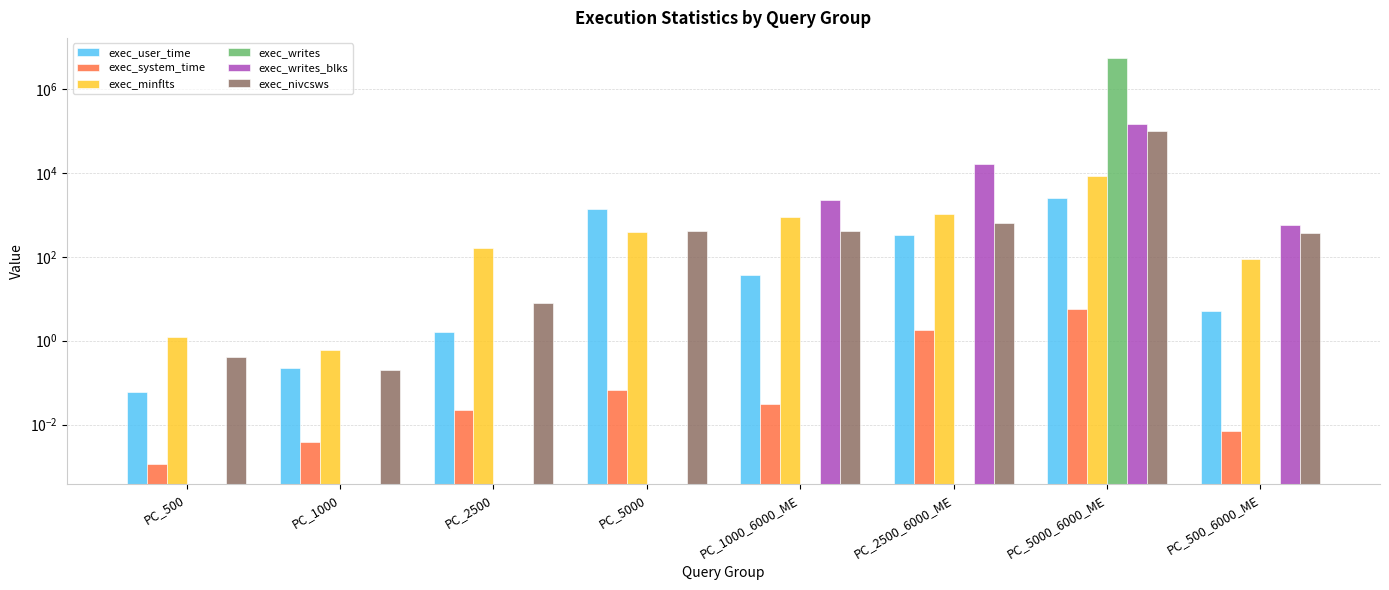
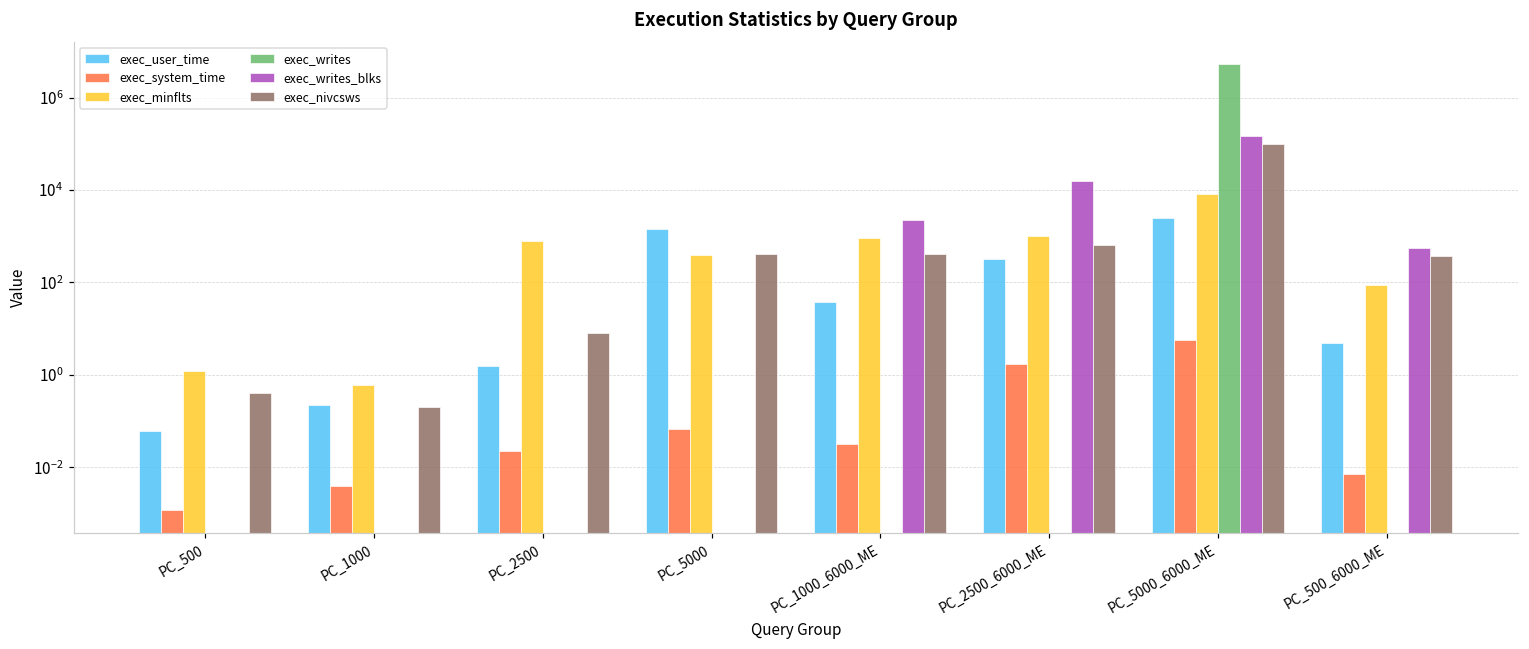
  {
    "exec_user_time": {
      "PC_500": 0.06,
      "PC_1000": 0.2,
      "PC_2500": 1.6,
      "PC_5000": 1400,
      "PC_1000_6000_ME": 40,
      "PC_2500_6000_ME": 300,
      "PC_5000_6000_ME": 3000,
      "PC_500_6000_ME": 5
    },
    "exec_system_time": {
      "PC_500": 0.0012,
      "PC_1000": 0.004,
      "PC_2500": 0.02,
      "PC_5000": 0.07,
      "PC_1000_6000_ME": 0.03,
      "PC_2500_6000_ME": 1.8,
      "PC_5000_6000_ME": 6,
      "PC_500_6000_ME": 0.007
    },
    "exec_minflts": {
      "PC_500": 1.2,
      "PC_1000": 0.6,
-     "PC_2500": 160,
+     "PC_2500": 800,
      "PC_5000": 400,
      "PC_1000_6000_ME": 900,
      "PC_2500_6000_ME": 1000,
      "PC_5000_6000_ME": 8000,
      "PC_500_6000_ME": 90
    },
    "exec_writes": {
      "PC_5000_6000_ME": 5000000
    },
    "exec_writes_blks": {
      "PC_1000_6000_ME": 2000,
      "PC_2500_6000_ME": 16000,
      "PC_5000_6000_ME": 150000,
      "PC_500_6000_ME": 600
    },
    "exec_nivcsws": {
      "PC_500": 0.4,
      "PC_1000": 0.2,
      "PC_2500": 8,
      "PC_5000": 400,
      "PC_1000_6000_ME": 400,
      "PC_2500_6000_ME": 600,
      "PC_5000_6000_ME": 100000,
      "PC_500_6000_ME": 400
    }
  }
